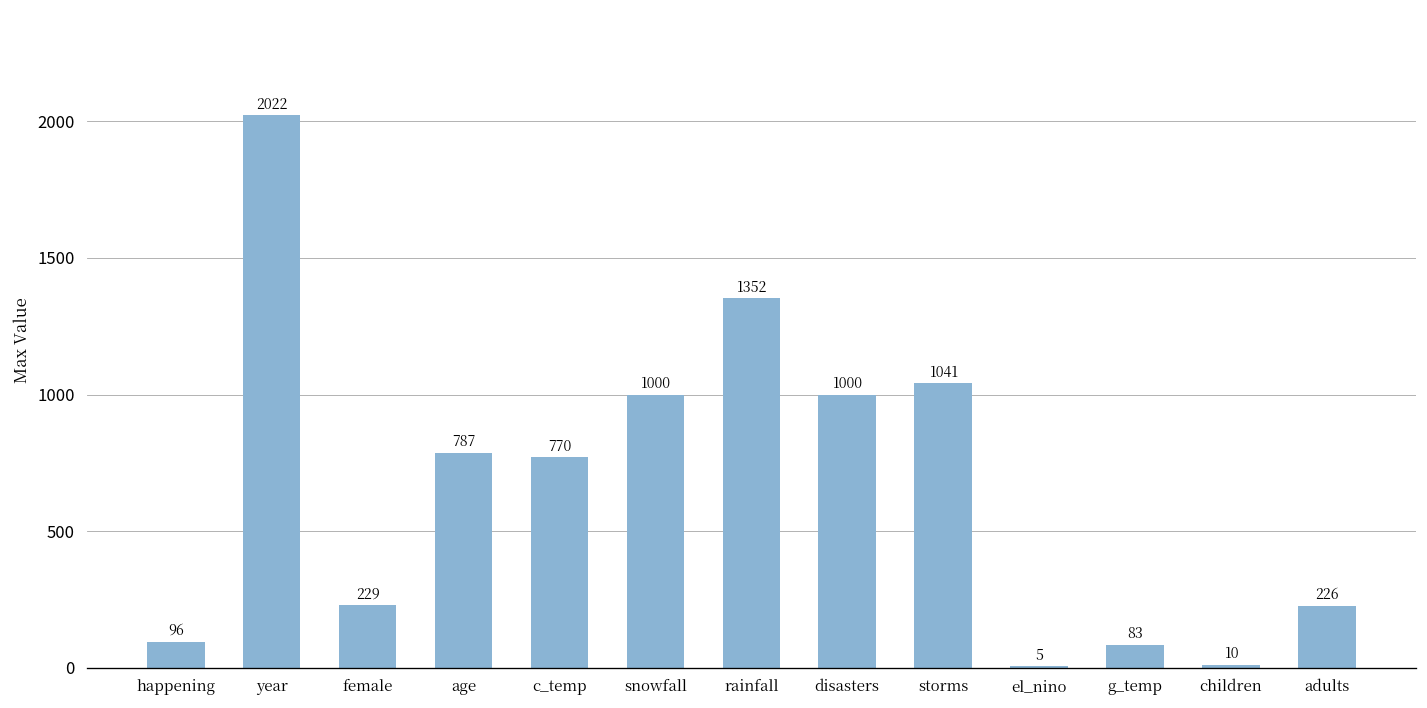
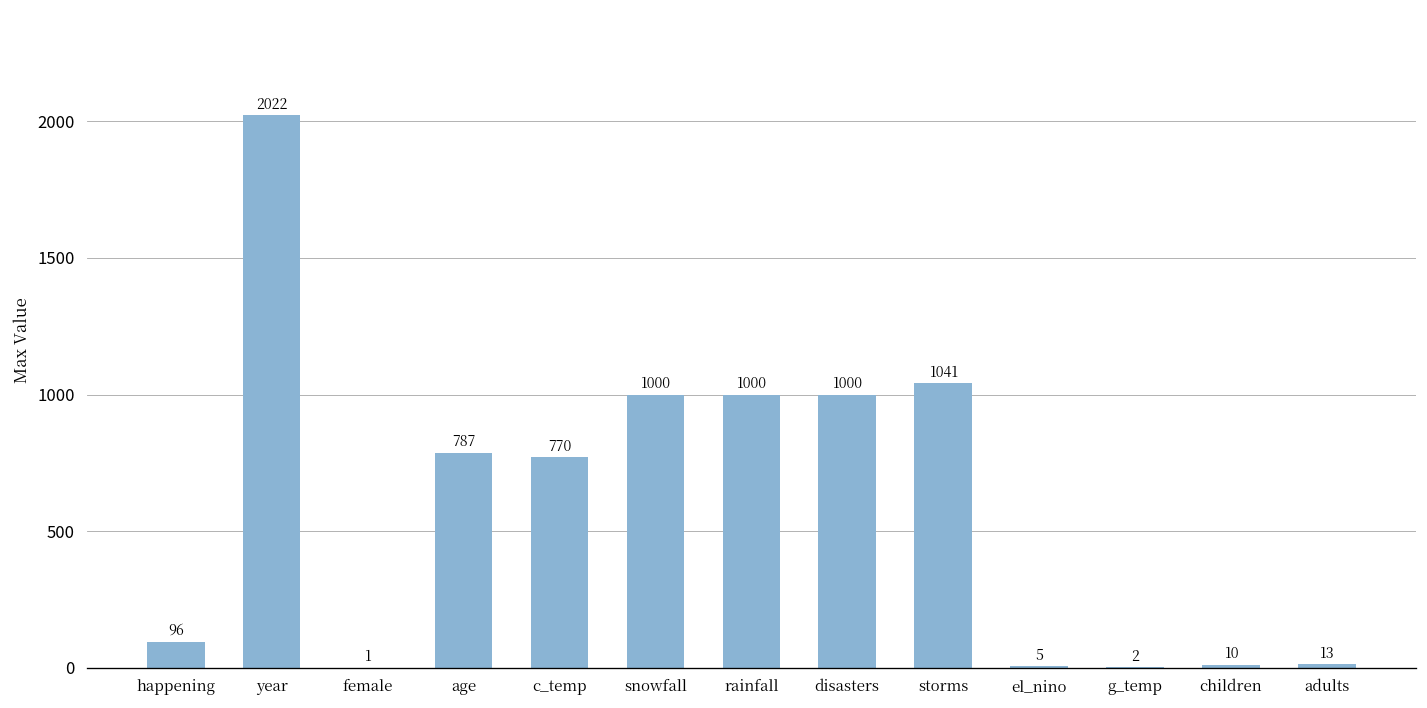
  {
    "happening": 96,
    "year": 2022,
-   "female": 229,
+   "female": 1,
    "age": 787,
    "c_temp": 770,
    "snowfall": 1000,
-   "rainfall": 1352,
+   "rainfall": 1000,
    "disasters": 1000,
    "storms": 1041,
    "el_nino": 5,
-   "g_temp": 83,
+   "g_temp": 2,
    "children": 10,
-   "adults": 226
+   "adults": 13
  }
